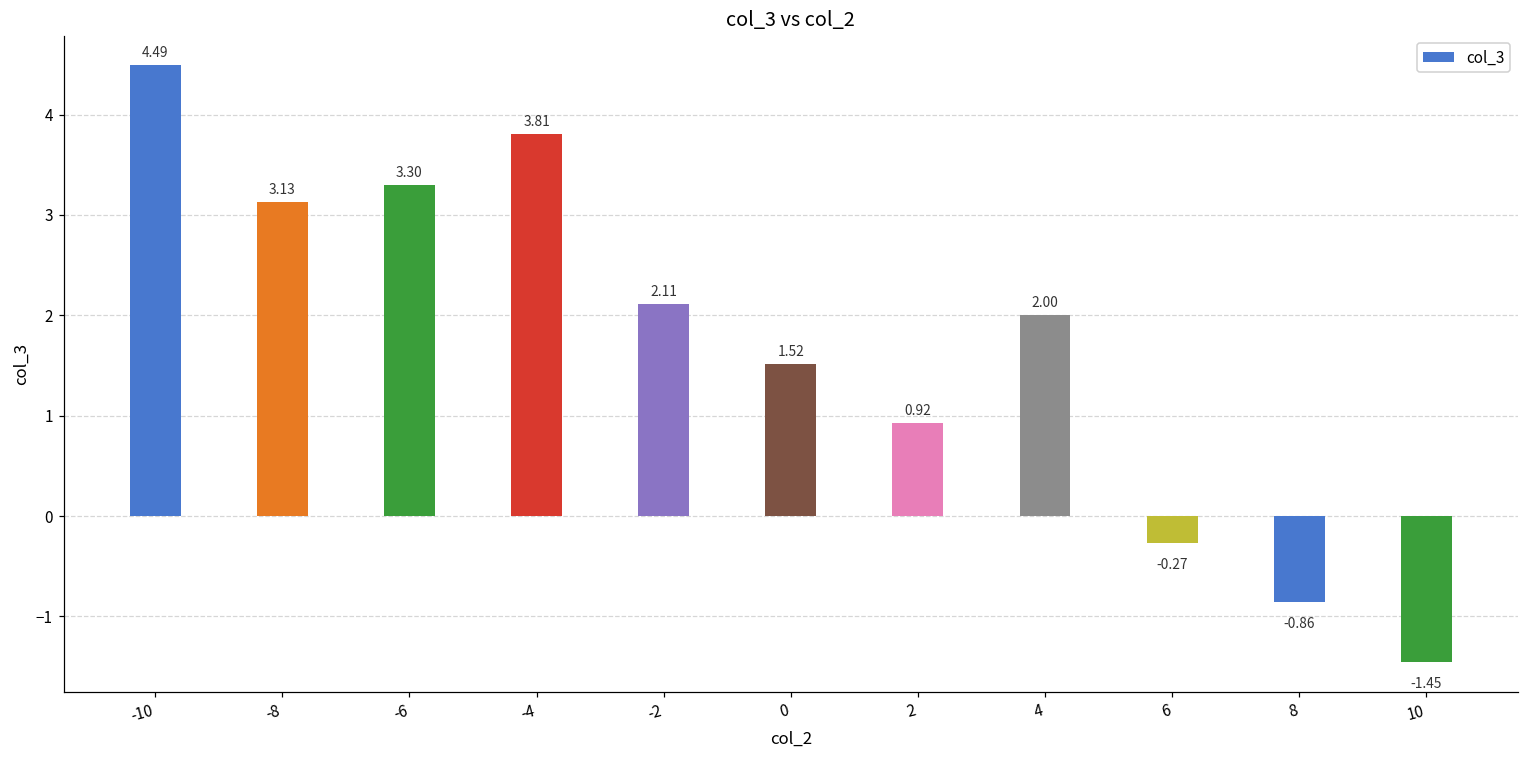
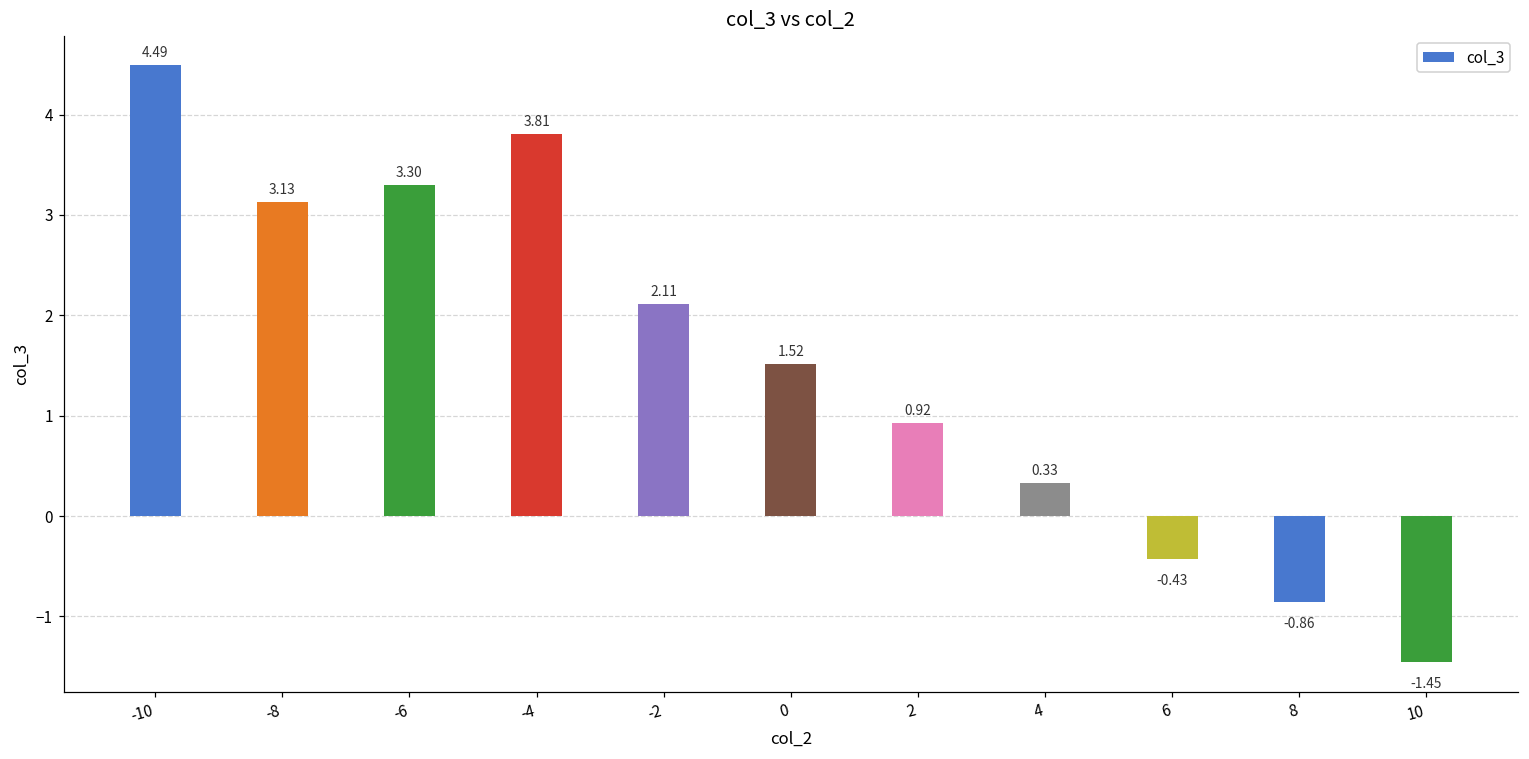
  {
    "-10": 4.49,
    "-8": 3.13,
    "-6": 3.30,
    "-4": 3.81,
    "-2": 2.11,
    "0": 1.52,
    "2": 0.92,
-   "4": 2.00,
-   "6": -0.27,
+   "4": 0.33,
+   "6": -0.43,
    "8": -0.86,
    "10": -1.45
  }
